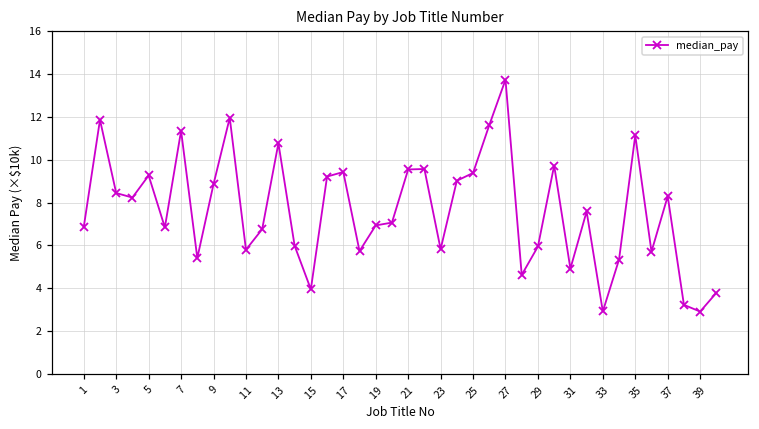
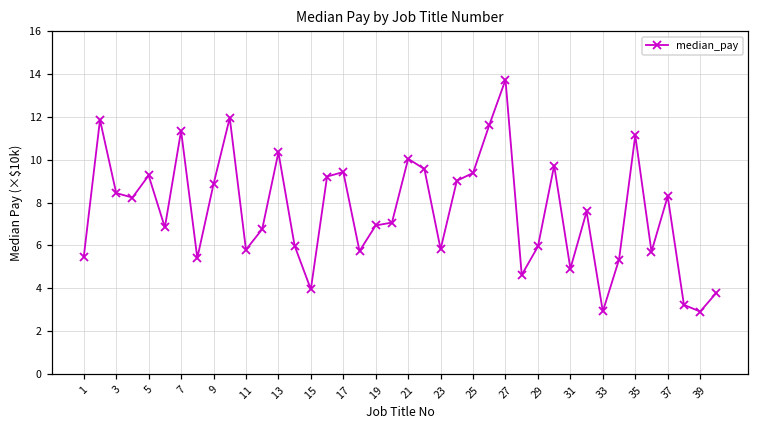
  {
-   "1": 6.9,
+   "1": 5.5,
    "3": 8.4,
    "5": 9.3,
    "7": 11.3,
    "9": 8.9,
    "11": 5.8,
-   "13": 10.8,
+   "13": 10.3,
    "15": 3.9,
    "17": 9.4,
    "19": 6.9,
-   "21": 9.5,
+   "21": 10.0,
    "23": 5.8,
    "25": 9.4,
    "27": 13.7,
    "29": 5.9,
    "31": 4.9,
    "33": 2.9,
    "35": 11.1,
    "37": 8.3,
    "39": 2.9
  }
